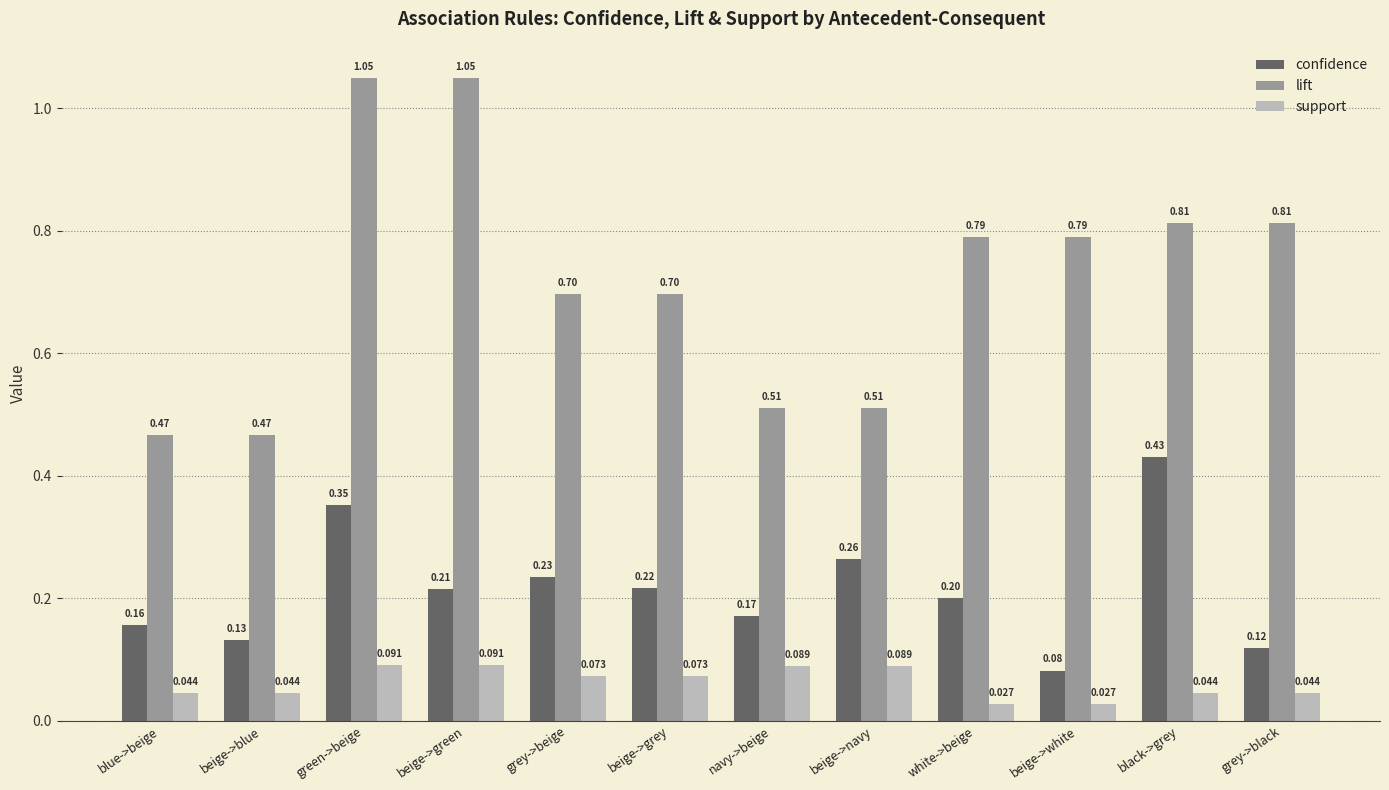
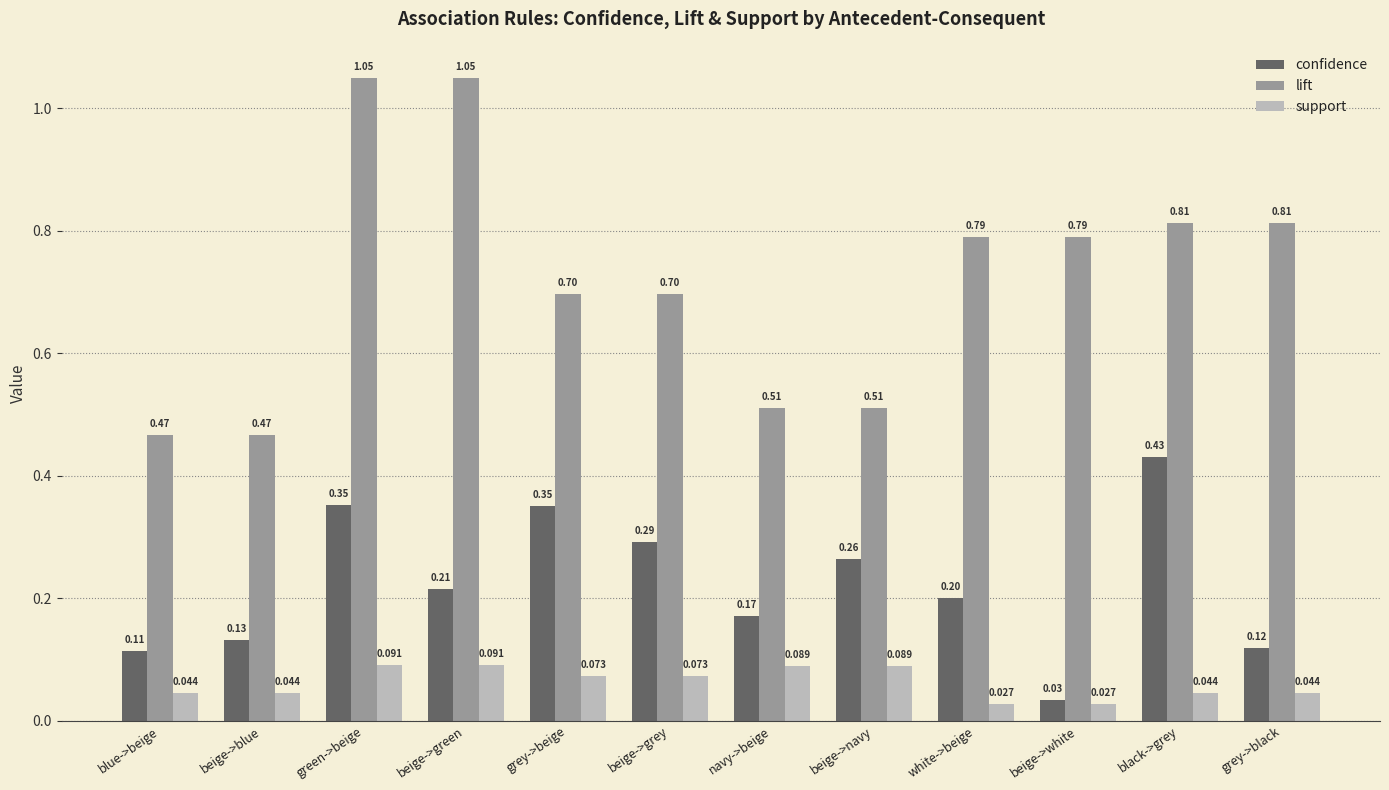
  {
    "confidence": {
-     "blue->beige": 0.16,
+     "blue->beige": 0.11,
      "beige->blue": 0.13,
      "green->beige": 0.35,
      "beige->green": 0.21,
-     "grey->beige": 0.23,
-     "beige->grey": 0.22,
+     "grey->beige": 0.35,
+     "beige->grey": 0.29,
      "navy->beige": 0.17,
      "beige->navy": 0.26,
      "white->beige": 0.20,
-     "beige->white": 0.08,
+     "beige->white": 0.03,
      "black->grey": 0.43,
      "grey->black": 0.12
    }
  }
